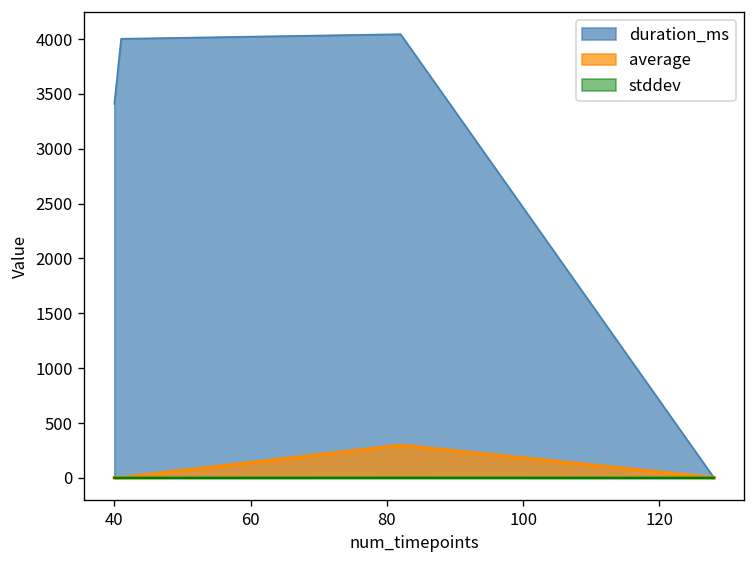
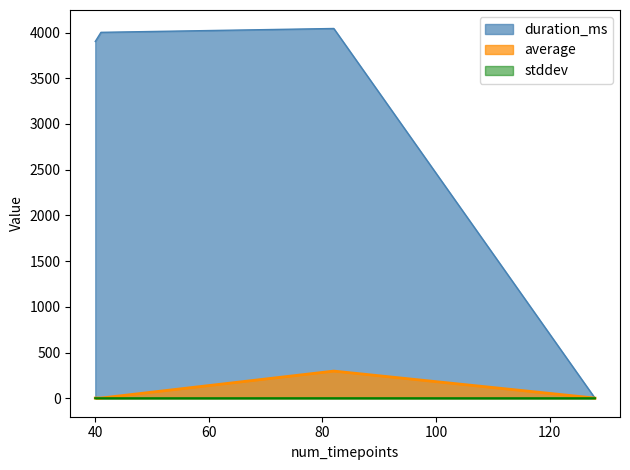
  {
    "duration_ms": {
-     "40": 3400
+     "40": 3900
    }
  }
